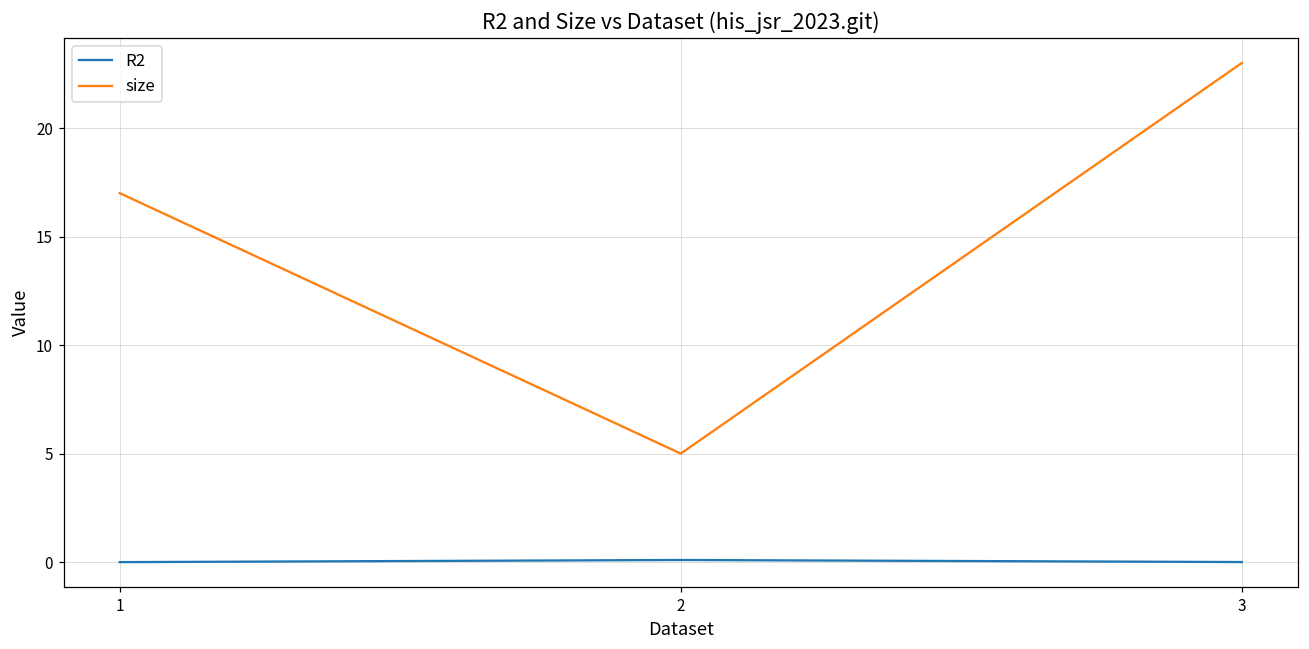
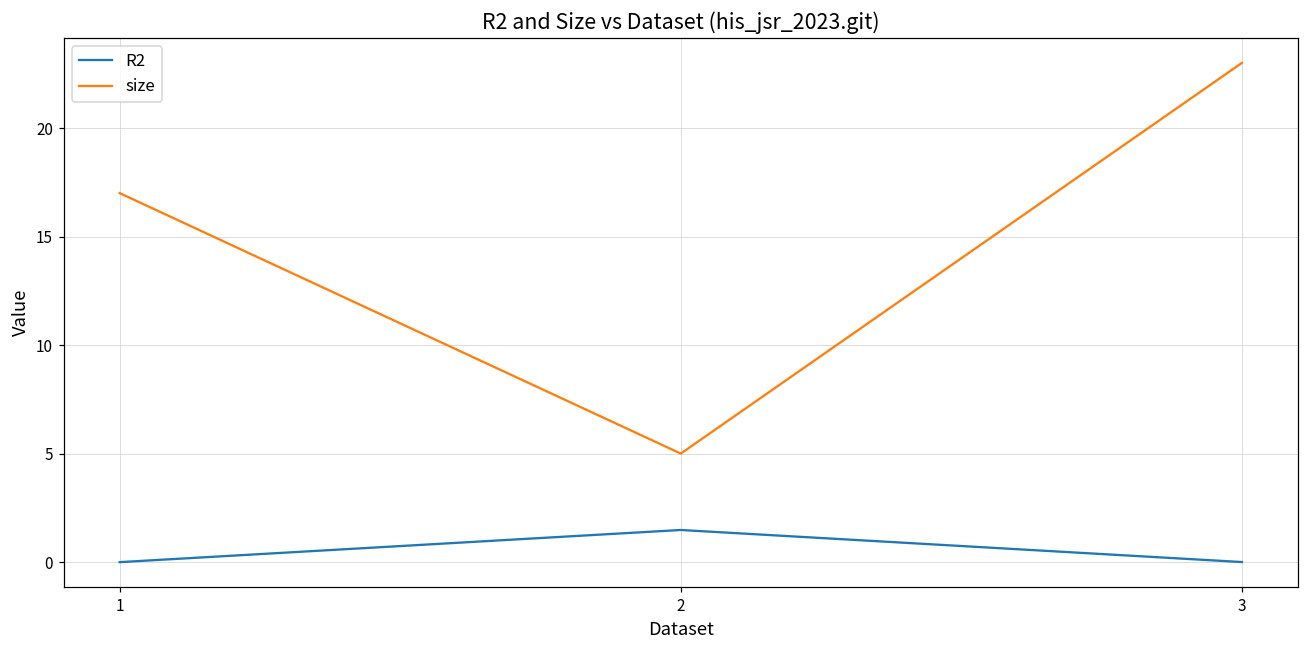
  {
    "R2": {
      "1": 0.0,
-     "2": 0.1,
+     "2": 1.5,
      "3": 0.0
    },
    "size": {
      "1": 17.0,
      "2": 5.0,
      "3": 23.0
    }
  }
